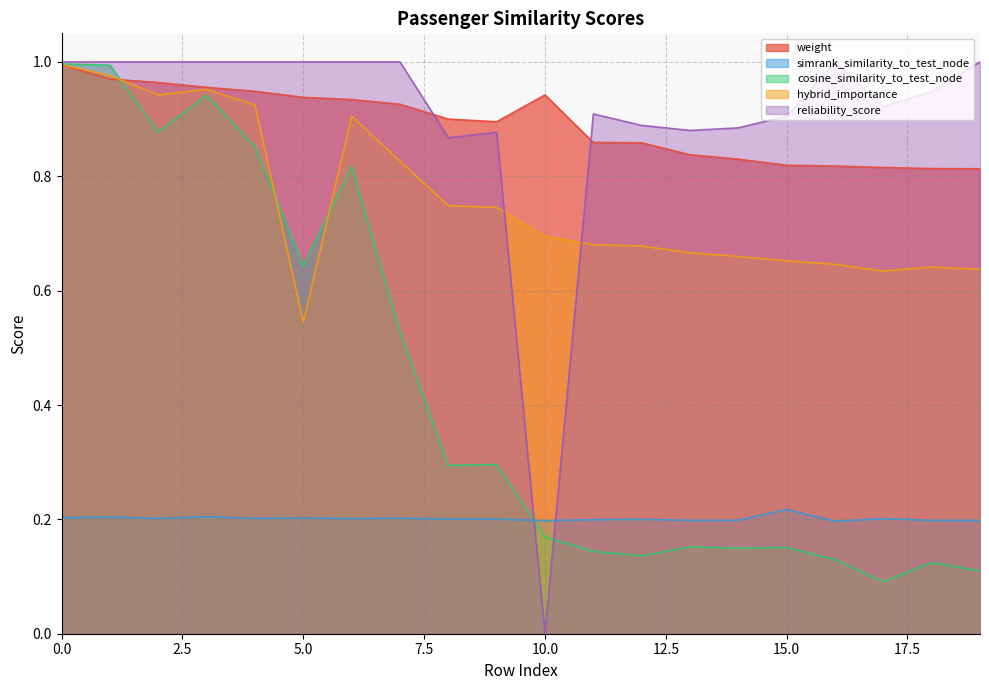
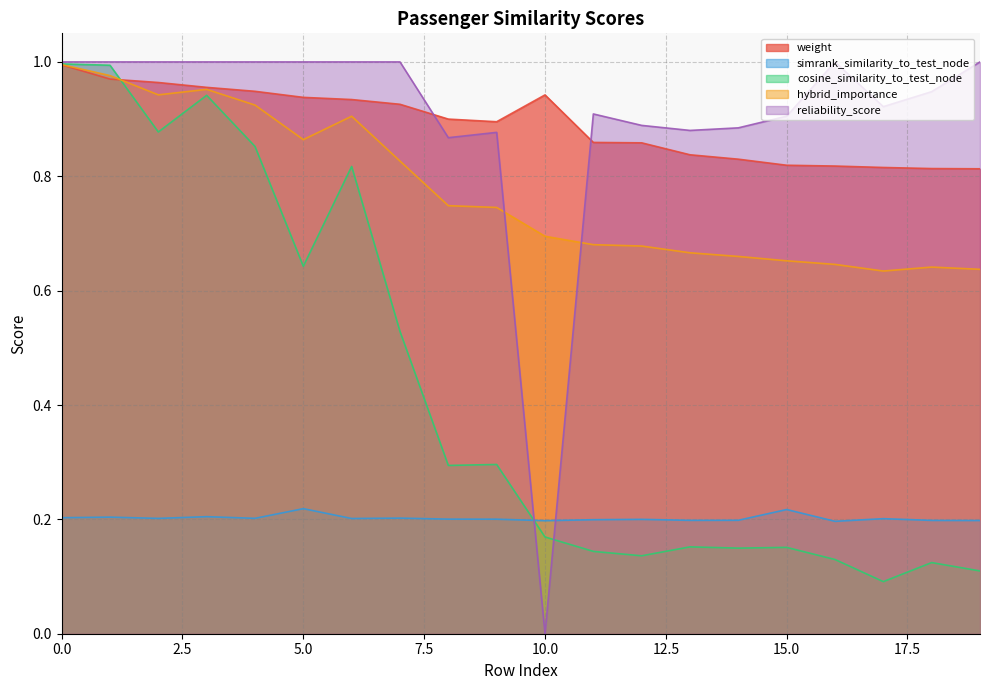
  {
    "weight": {
      "5.0": 0.94,
      "10.0": 0.94,
      "15.0": 0.82
    },
    "simrank_similarity_to_test_node": {
      "0.0": 0.20,
-     "5.0": 0.20,
+     "5.0": 0.22,
      "10.0": 0.20,
      "15.0": 0.22
    },
    "cosine_similarity_to_test_node": {
      "5.0": 0.64,
      "10.0": 0.17,
      "15.0": 0.15
    },
    "hybrid_importance": {
-     "5.0": 0.54,
+     "5.0": 0.86,
      "10.0": 0.70,
      "15.0": 0.65
    },
    "reliability_score": {
      "5.0": 1.00,
      "10.0": 0.00
    }
  }
